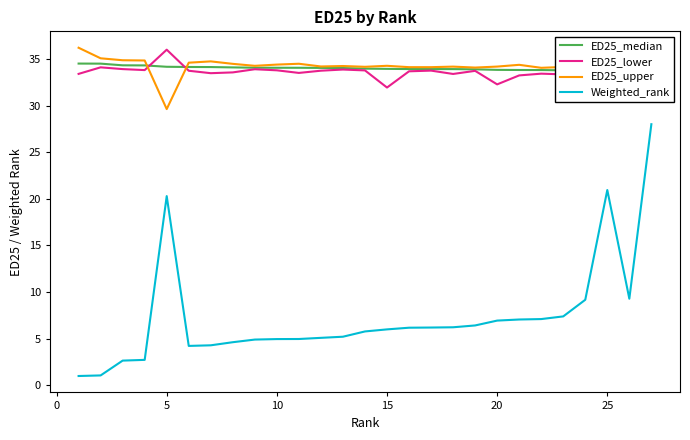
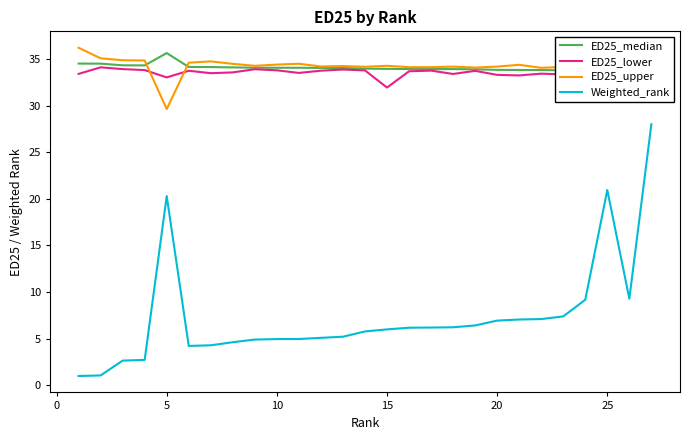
  {
    "ED25_median": {
-     "5": 34,
+     "5": 36,
      "15": 34,
      "20": 34
    },
    "ED25_lower": {
-     "5": 36,
+     "5": 33,
      "15": 32,
-     "20": 32
+     "20": 33
    },
    "ED25_upper": {
      "5": 30,
      "10": 34,
      "15": 34,
      "20": 34
    },
    "Weighted_rank": {
      "5": 20,
      "10": 5,
      "15": 6,
      "20": 7,
      "25": 21
    }
  }
